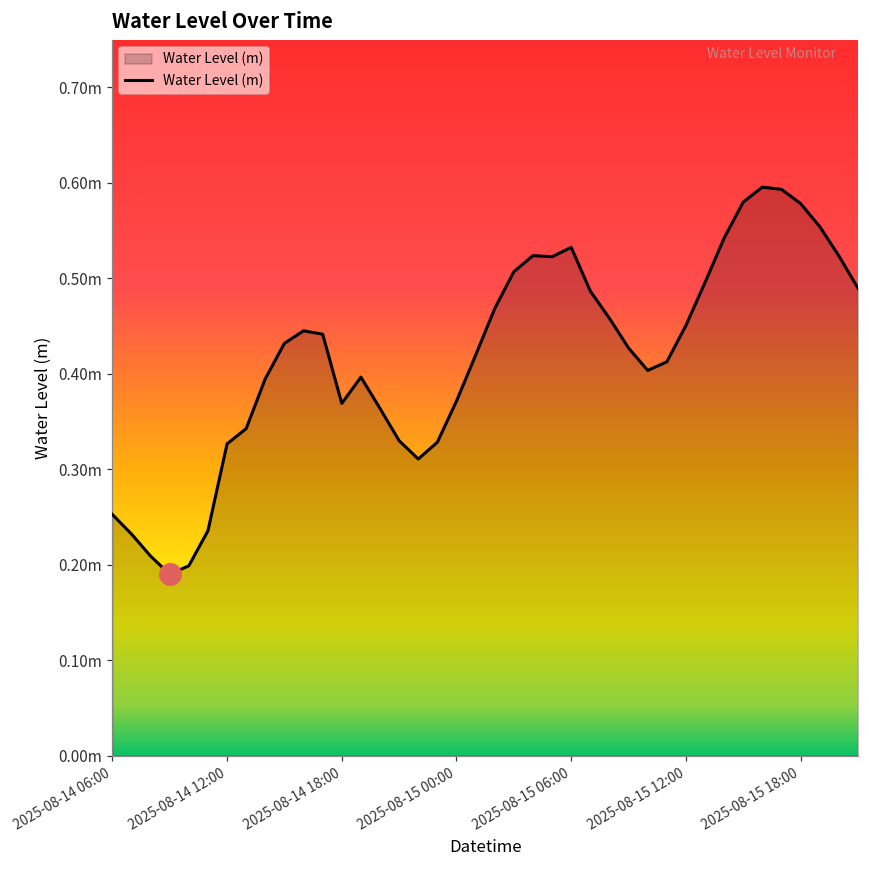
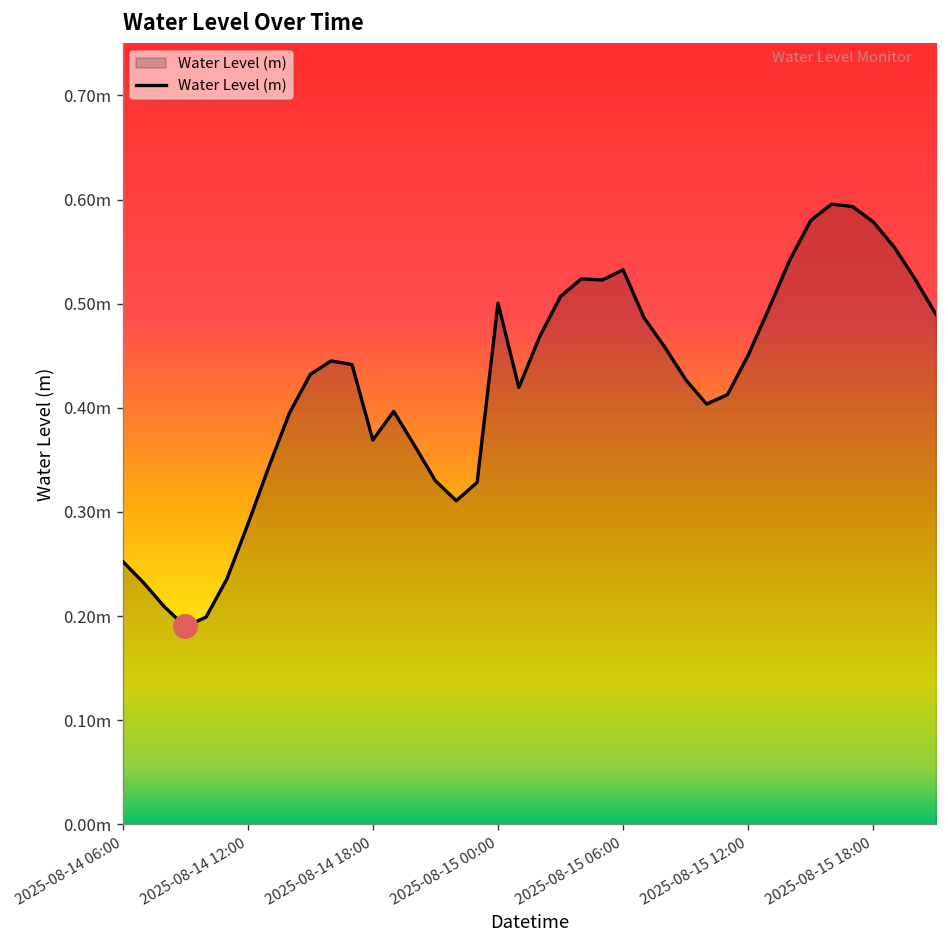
  {
    "Water Level (m)": {
      "2025-08-14 06:00": "0.25m",
-     "2025-08-14 12:00": "0.33m",
+     "2025-08-14 12:00": "0.29m",
      "2025-08-14 18:00": "0.37m",
-     "2025-08-15 00:00": "0.37m",
+     "2025-08-15 00:00": "0.50m",
      "2025-08-15 06:00": "0.53m",
      "2025-08-15 12:00": "0.45m",
      "2025-08-15 18:00": "0.58m"
    }
  }
